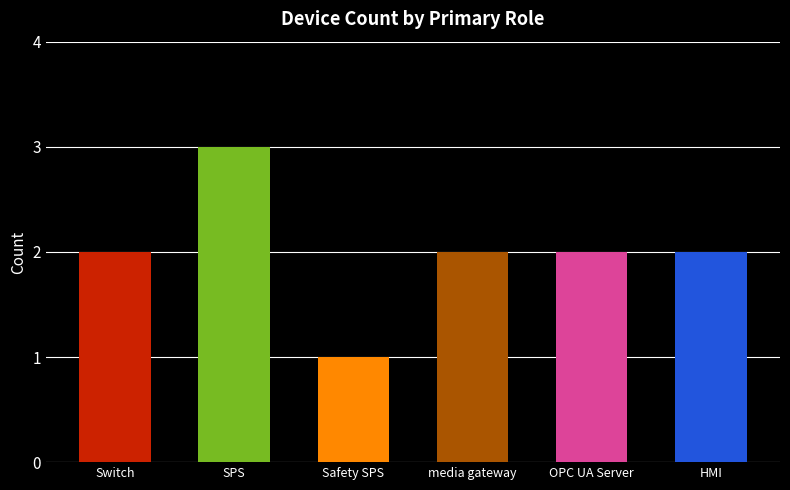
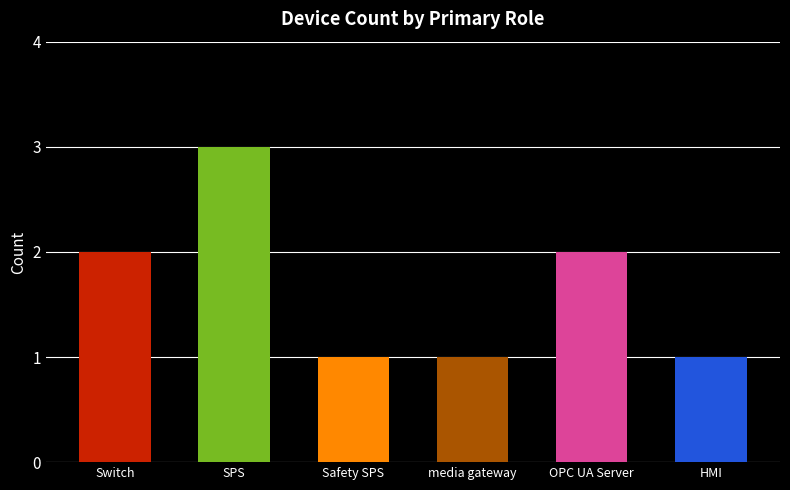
  {
    "Switch": 2,
    "SPS": 3,
    "Safety SPS": 1,
-   "media gateway": 2,
+   "media gateway": 1,
    "OPC UA Server": 2,
-   "HMI": 2
+   "HMI": 1
  }
